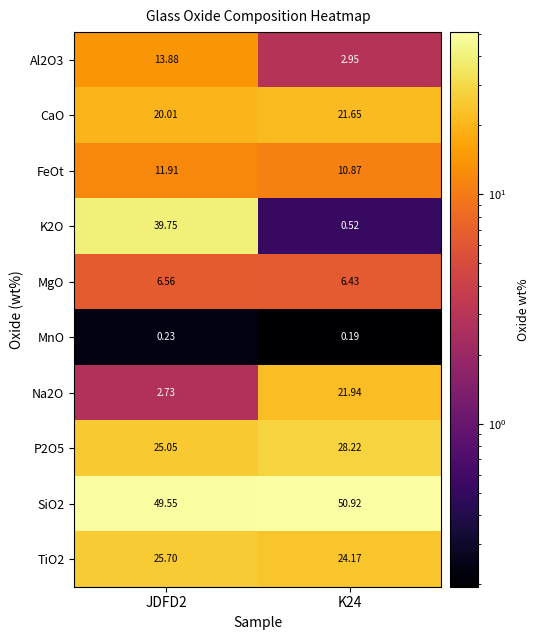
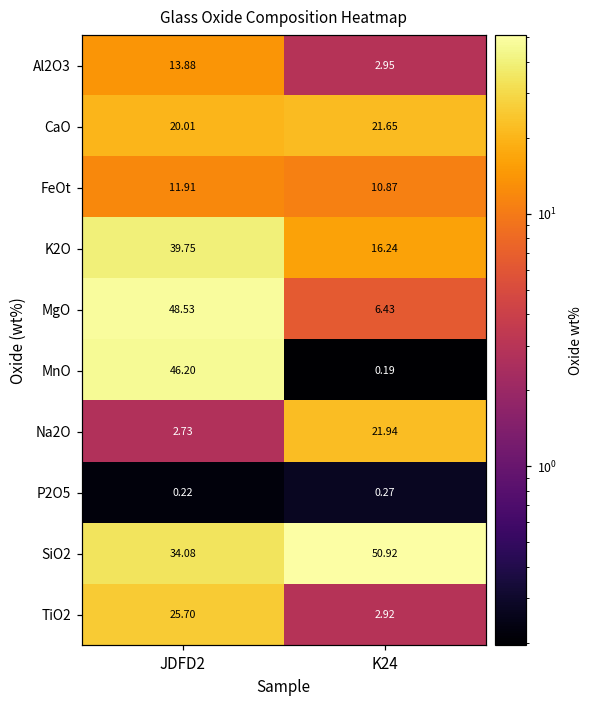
  {
    "Al2O3": {
      "JDFD2": 13.88,
      "K24": 2.95
    },
    "CaO": {
      "JDFD2": 20.01,
      "K24": 21.65
    },
    "FeOt": {
      "JDFD2": 11.91,
      "K24": 10.87
    },
    "K2O": {
      "JDFD2": 39.75,
-     "K24": 0.52
+     "K24": 16.24
    },
    "MgO": {
-     "JDFD2": 6.56,
+     "JDFD2": 48.53,
      "K24": 6.43
    },
    "MnO": {
-     "JDFD2": 0.23,
+     "JDFD2": 46.20,
      "K24": 0.19
    },
    "Na2O": {
      "JDFD2": 2.73,
      "K24": 21.94
    },
    "P2O5": {
-     "JDFD2": 25.05,
-     "K24": 28.22
+     "JDFD2": 0.22,
+     "K24": 0.27
    },
    "SiO2": {
-     "JDFD2": 49.55,
+     "JDFD2": 34.08,
      "K24": 50.92
    },
    "TiO2": {
      "JDFD2": 25.70,
-     "K24": 24.17
+     "K24": 2.92
    }
  }
